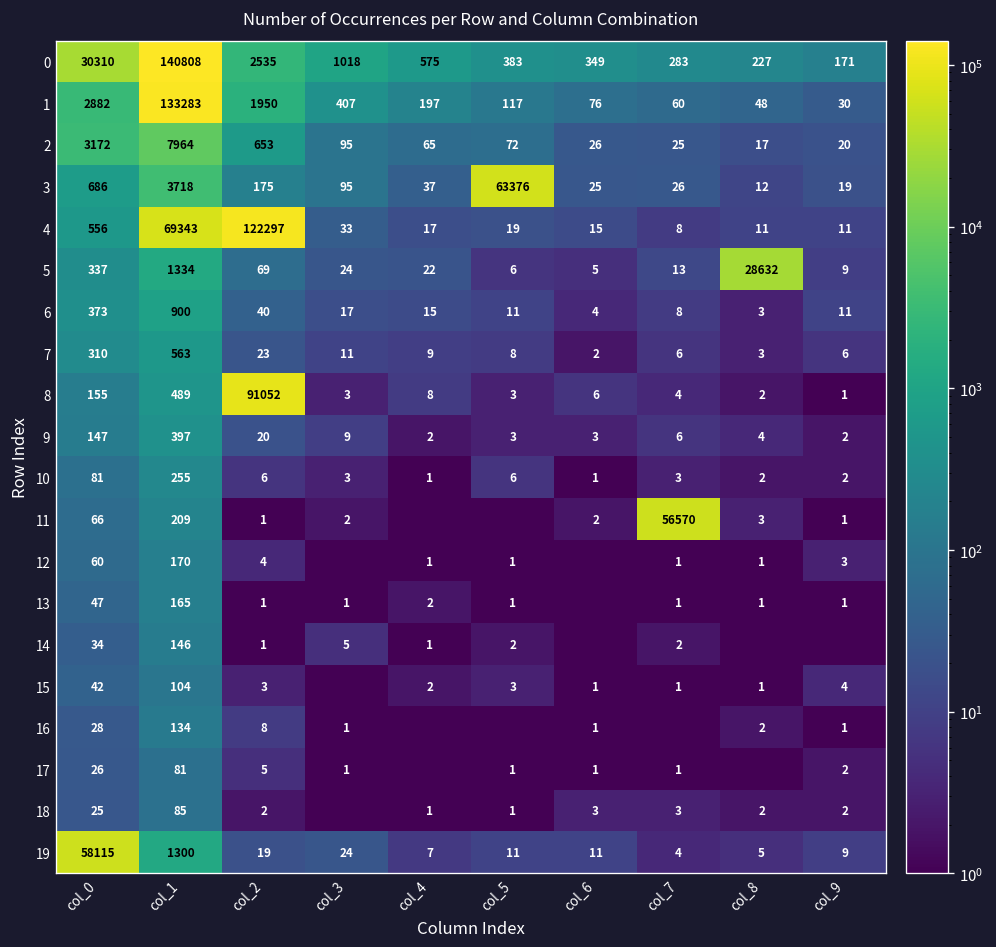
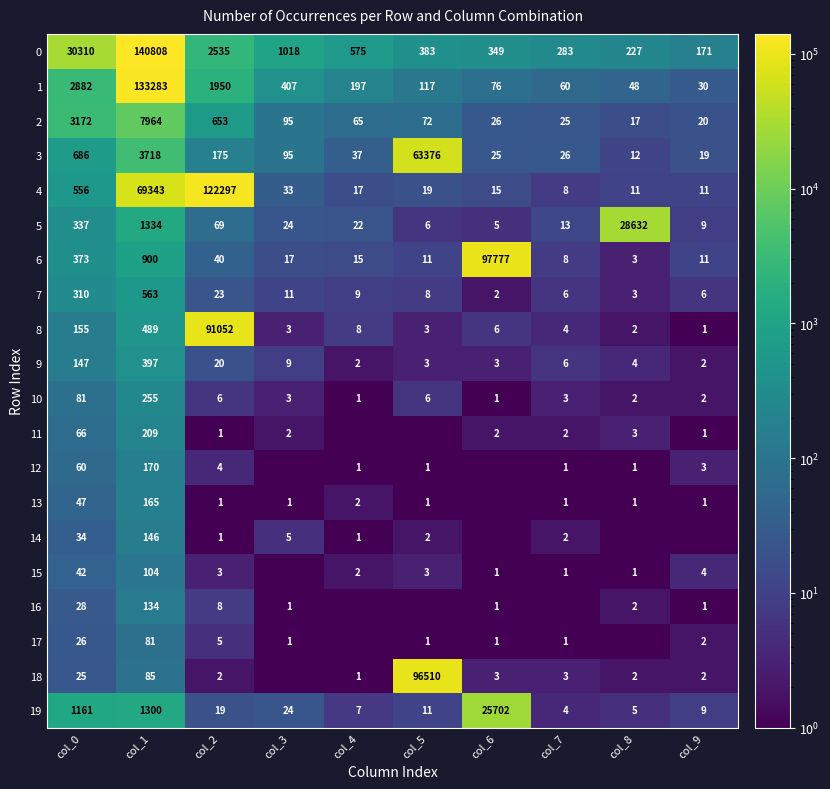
  {
    "0": {
      "col_0": 30310,
      "col_1": 140808,
      "col_2": 2535,
      "col_3": 1018,
      "col_4": 575,
      "col_5": 383,
      "col_6": 349,
      "col_7": 283,
      "col_8": 227,
      "col_9": 171
    },
    "1": {
      "col_0": 2882,
      "col_1": 133283,
      "col_2": 1950,
      "col_3": 407,
      "col_4": 197,
      "col_5": 117,
      "col_6": 76,
      "col_7": 60,
      "col_8": 48,
      "col_9": 30
    },
    "2": {
      "col_0": 3172,
      "col_1": 7964,
      "col_2": 653,
      "col_3": 95,
      "col_4": 65,
      "col_5": 72,
      "col_6": 26,
      "col_7": 25,
      "col_8": 17,
      "col_9": 20
    },
    "3": {
      "col_0": 686,
      "col_1": 3718,
      "col_2": 175,
      "col_3": 95,
      "col_4": 37,
      "col_5": 63376,
      "col_6": 25,
      "col_7": 26,
      "col_8": 12,
      "col_9": 19
    },
    "4": {
      "col_0": 556,
      "col_1": 69343,
      "col_2": 122297,
      "col_3": 33,
      "col_4": 17,
      "col_5": 19,
      "col_6": 15,
      "col_7": 8,
      "col_8": 11,
      "col_9": 11
    },
    "5": {
      "col_0": 337,
      "col_1": 1334,
      "col_2": 69,
      "col_3": 24,
      "col_4": 22,
      "col_5": 6,
      "col_6": 5,
      "col_7": 13,
      "col_8": 28632,
      "col_9": 9
    },
    "6": {
      "col_0": 373,
      "col_1": 900,
      "col_2": 40,
      "col_3": 17,
      "col_4": 15,
      "col_5": 11,
-     "col_6": 4,
+     "col_6": 97777,
      "col_7": 8,
      "col_8": 3,
      "col_9": 11
    },
    "7": {
      "col_0": 310,
      "col_1": 563,
      "col_2": 23,
      "col_3": 11,
      "col_4": 9,
      "col_5": 8,
      "col_6": 2,
      "col_7": 6,
      "col_8": 3,
      "col_9": 6
    },
    "8": {
      "col_0": 155,
      "col_1": 489,
      "col_2": 91052,
      "col_3": 3,
      "col_4": 8,
      "col_5": 3,
      "col_6": 6,
      "col_7": 4,
      "col_8": 2,
      "col_9": 1
    },
    "9": {
      "col_0": 147,
      "col_1": 397,
      "col_2": 20,
      "col_3": 9,
      "col_4": 2,
      "col_5": 3,
      "col_6": 3,
      "col_7": 6,
      "col_8": 4,
      "col_9": 2
    },
    "10": {
      "col_0": 81,
      "col_1": 255,
      "col_2": 6,
      "col_3": 3,
      "col_4": 1,
      "col_5": 6,
      "col_6": 1,
      "col_7": 3,
      "col_8": 2,
      "col_9": 2
    },
    "11": {
      "col_0": 66,
      "col_1": 209,
      "col_2": 1,
      "col_3": 2,
      "col_6": 2,
-     "col_7": 56570,
+     "col_7": 2,
      "col_8": 3,
      "col_9": 1
    },
    "12": {
      "col_0": 60,
      "col_1": 170,
      "col_2": 4,
      "col_4": 1,
      "col_5": 1,
      "col_7": 1,
      "col_8": 1,
      "col_9": 3
    },
    "13": {
      "col_0": 47,
      "col_1": 165,
      "col_2": 1,
      "col_3": 1,
      "col_4": 2,
      "col_5": 1,
      "col_7": 1,
      "col_8": 1,
      "col_9": 1
    },
    "14": {
      "col_0": 34,
      "col_1": 146,
      "col_2": 1,
      "col_3": 5,
      "col_4": 1,
      "col_5": 2,
      "col_7": 2
    },
    "15": {
      "col_0": 42,
      "col_1": 104,
      "col_2": 3,
      "col_4": 2,
      "col_5": 3,
      "col_6": 1,
      "col_7": 1,
      "col_8": 1,
      "col_9": 4
    },
    "16": {
      "col_0": 28,
      "col_1": 134,
      "col_2": 8,
      "col_3": 1,
      "col_6": 1,
      "col_8": 2,
      "col_9": 1
    },
    "17": {
      "col_0": 26,
      "col_1": 81,
      "col_2": 5,
      "col_3": 1,
      "col_5": 1,
      "col_6": 1,
      "col_7": 1,
      "col_9": 2
    },
    "18": {
      "col_0": 25,
      "col_1": 85,
      "col_2": 2,
      "col_4": 1,
-     "col_5": 1,
+     "col_5": 96510,
      "col_6": 3,
      "col_7": 3,
      "col_8": 2,
      "col_9": 2
    },
    "19": {
-     "col_0": 58115,
+     "col_0": 1161,
      "col_1": 1300,
      "col_2": 19,
      "col_3": 24,
      "col_4": 7,
      "col_5": 11,
-     "col_6": 11,
+     "col_6": 25702,
      "col_7": 4,
      "col_8": 5,
      "col_9": 9
    }
  }
